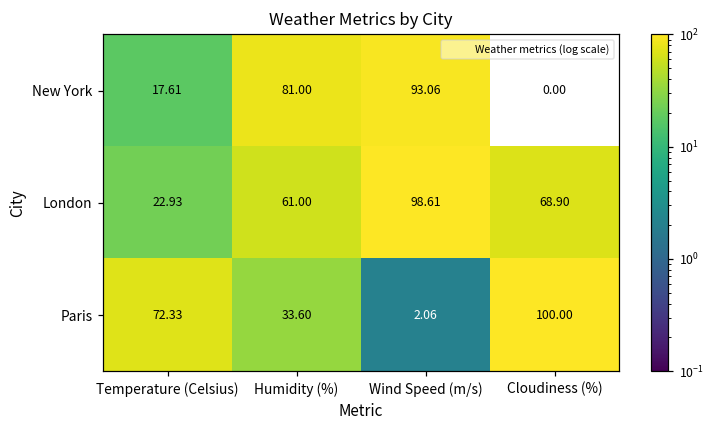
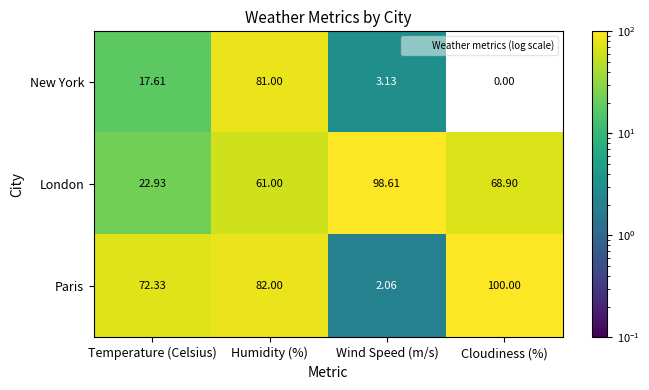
  {
    "New York": {
      "Temperature (Celsius)": 17.61,
      "Humidity (%)": 81.00,
-     "Wind Speed (m/s)": 93.06,
+     "Wind Speed (m/s)": 3.13,
      "Cloudiness (%)": 0.00
    },
    "London": {
      "Temperature (Celsius)": 22.93,
      "Humidity (%)": 61.00,
      "Wind Speed (m/s)": 98.61,
      "Cloudiness (%)": 68.90
    },
    "Paris": {
      "Temperature (Celsius)": 72.33,
-     "Humidity (%)": 33.60,
+     "Humidity (%)": 82.00,
      "Wind Speed (m/s)": 2.06,
      "Cloudiness (%)": 100.00
    }
  }
